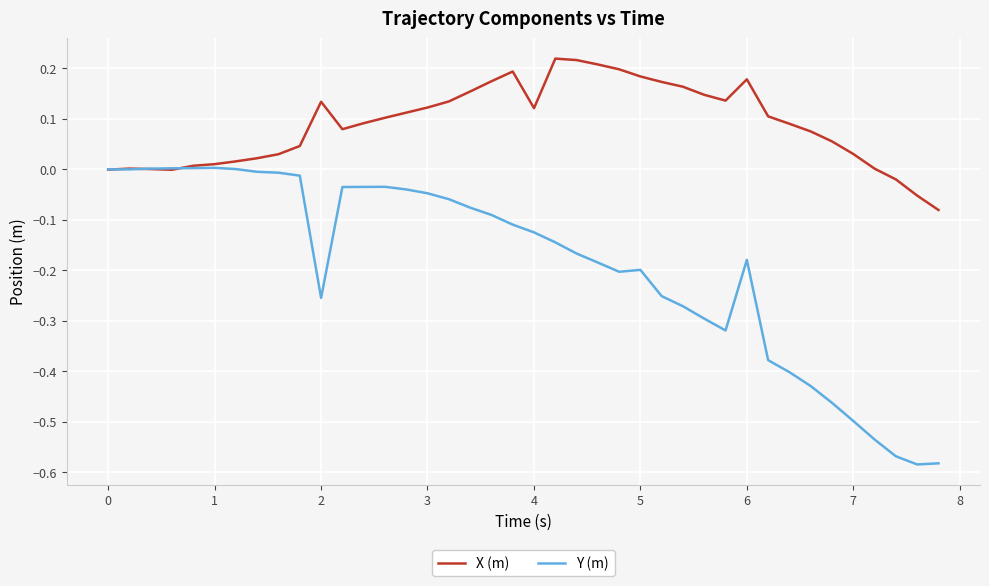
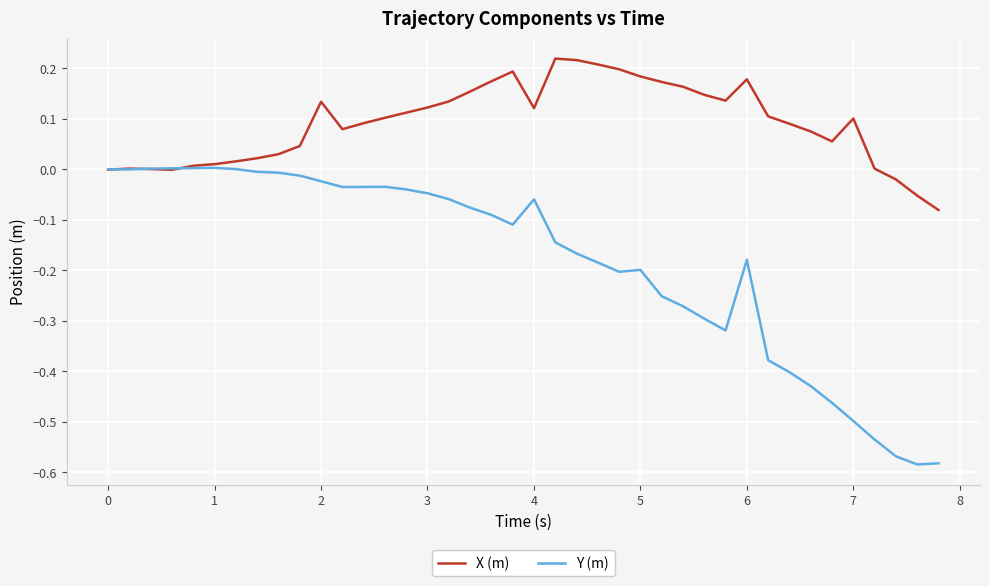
  {
    "X (m)": {
      "1": 0.01,
      "2": 0.13,
      "3": 0.12,
      "4": 0.12,
      "5": 0.18,
      "6": 0.18,
-     "7": 0.03
+     "7": 0.10
    },
    "Y (m)": {
      "1": 0.00,
-     "2": -0.25,
+     "2": -0.02,
      "3": -0.05,
-     "4": -0.12,
+     "4": -0.06,
      "5": -0.20,
      "6": -0.18,
      "7": -0.50
    }
  }
